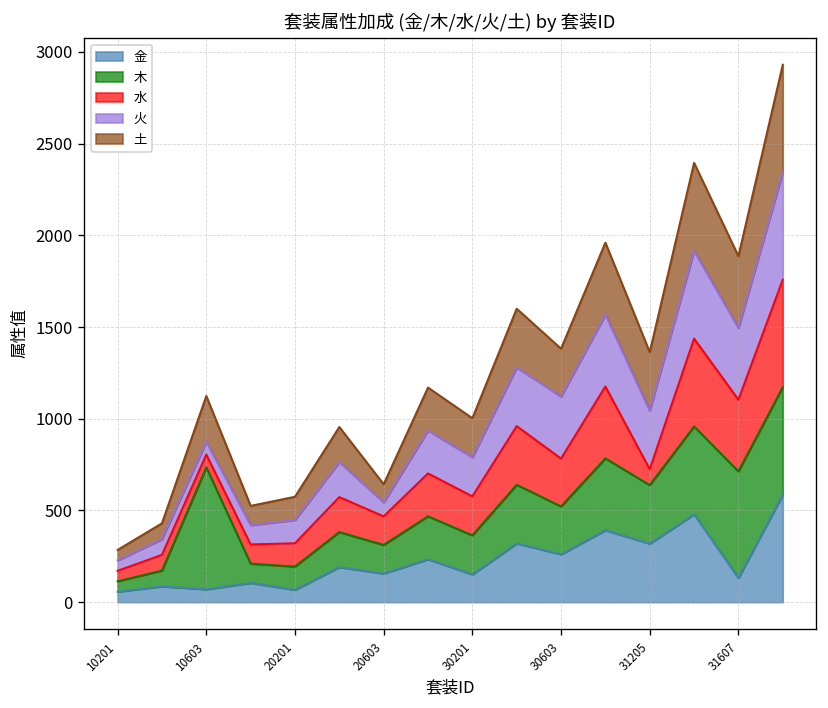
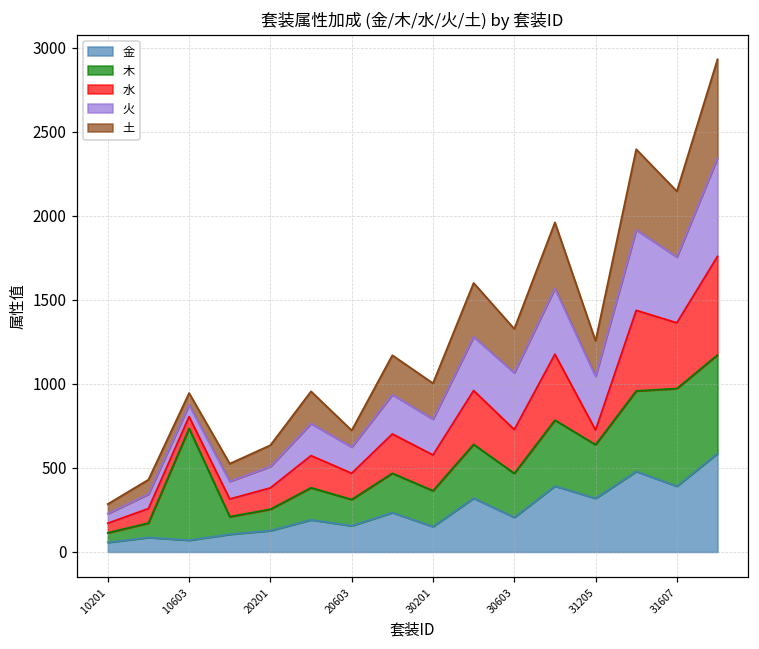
  {
    "金": {
      "10201": 60,
      "10603": 70,
-     "20201": 70,
+     "20201": 130,
      "20603": 160,
      "30201": 150,
-     "30603": 260,
+     "30603": 210,
      "31205": 320,
-     "31607": 130
+     "31607": 390
    },
    "木": {
      "10201": 60,
      "10603": 670,
      "20201": 130,
      "20603": 160,
      "30201": 210,
      "30603": 260,
      "31205": 320,
      "31607": 580
    },
    "水": {
      "10201": 60,
      "10603": 70,
      "20201": 130,
      "20603": 160,
      "30201": 210,
      "30603": 260,
      "31205": 90,
      "31607": 390
    },
    "火": {
      "10201": 60,
      "10603": 70,
      "20201": 130,
-     "20603": 80,
+     "20603": 160,
      "30201": 210,
      "30603": 340,
      "31205": 320,
      "31607": 390
    },
    "土": {
      "10201": 60,
-     "10603": 250,
+     "10603": 70,
      "20201": 130,
      "20603": 100,
      "30201": 210,
      "30603": 260,
-     "31205": 320,
+     "31205": 210,
      "31607": 390
    }
  }
